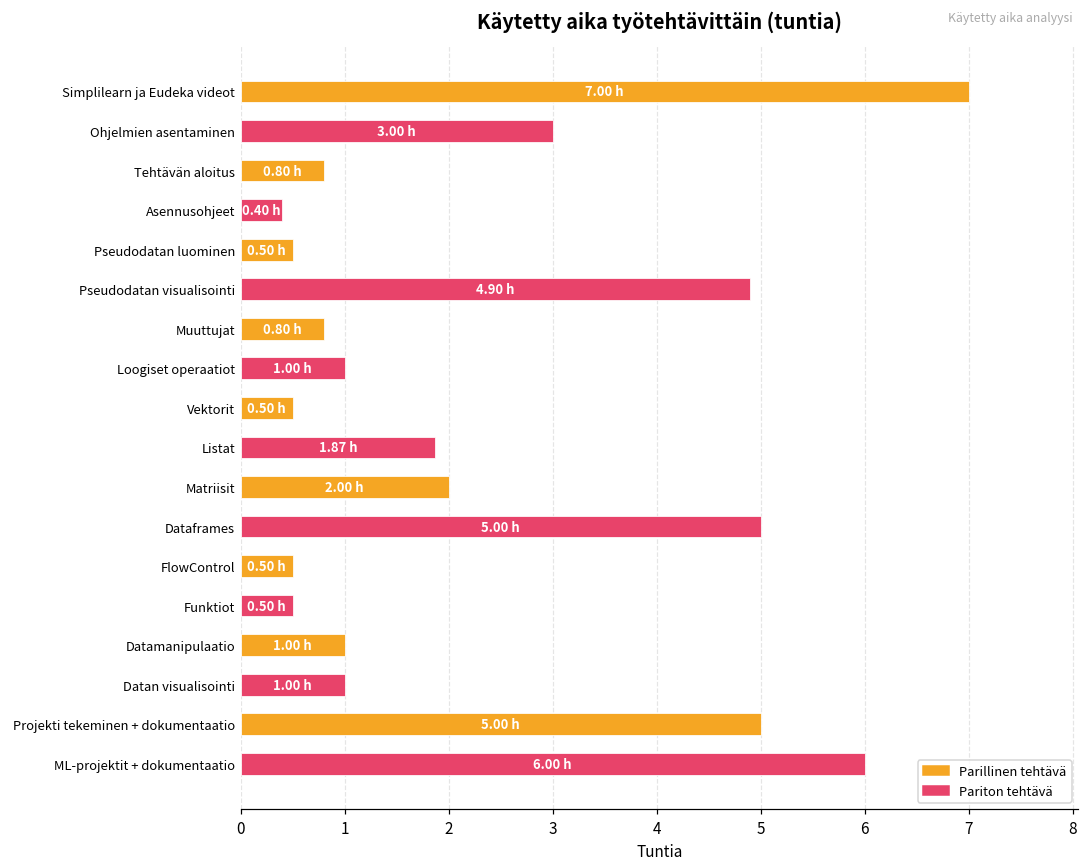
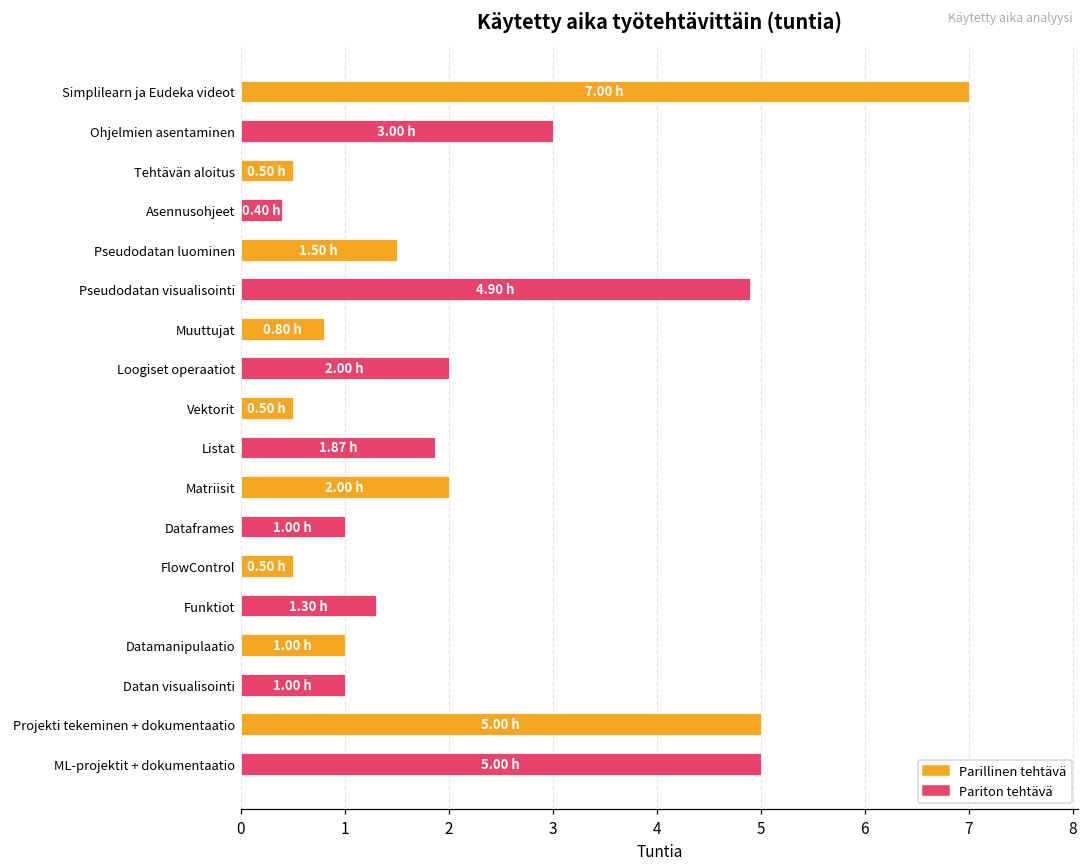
  {
    "Simplilearn ja Eudeka videot": 7.00,
    "Ohjelmien asentaminen": 3.00,
-   "Tehtävän aloitus": 0.80,
+   "Tehtävän aloitus": 0.50,
    "Asennusohjeet": 0.40,
-   "Pseudodatan luominen": 0.50,
+   "Pseudodatan luominen": 1.50,
    "Pseudodatan visualisointi": 4.90,
    "Muuttujat": 0.80,
-   "Loogiset operaatiot": 1.00,
+   "Loogiset operaatiot": 2.00,
    "Vektorit": 0.50,
    "Listat": 1.87,
    "Matriisit": 2.00,
-   "Dataframes": 5.00,
+   "Dataframes": 1.00,
    "FlowControl": 0.50,
-   "Funktiot": 0.50,
+   "Funktiot": 1.30,
    "Datamanipulaatio": 1.00,
    "Datan visualisointi": 1.00,
    "Projekti tekeminen + dokumentaatio": 5.00,
-   "ML-projektit + dokumentaatio": 6.00
+   "ML-projektit + dokumentaatio": 5.00
  }
